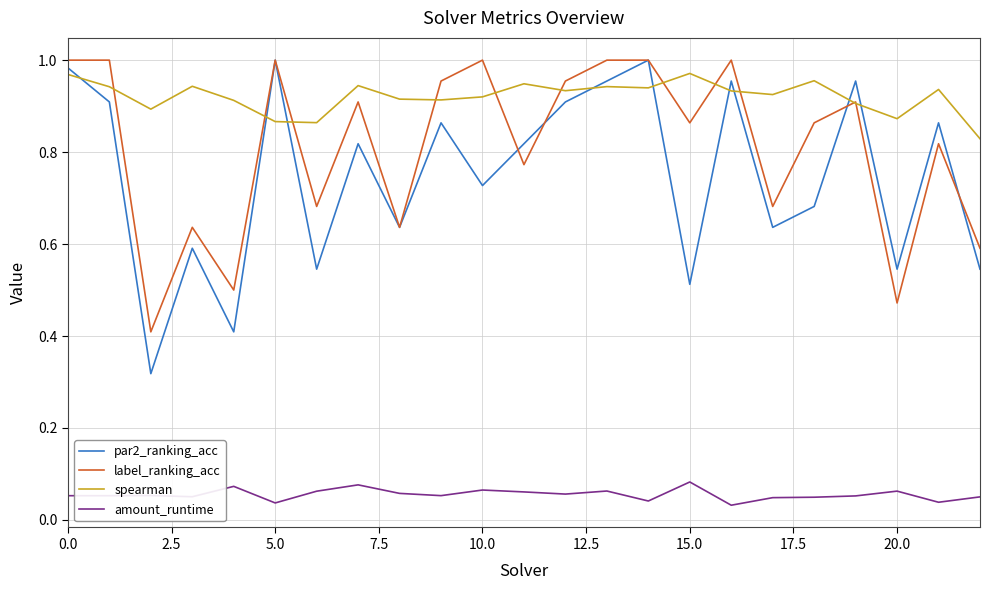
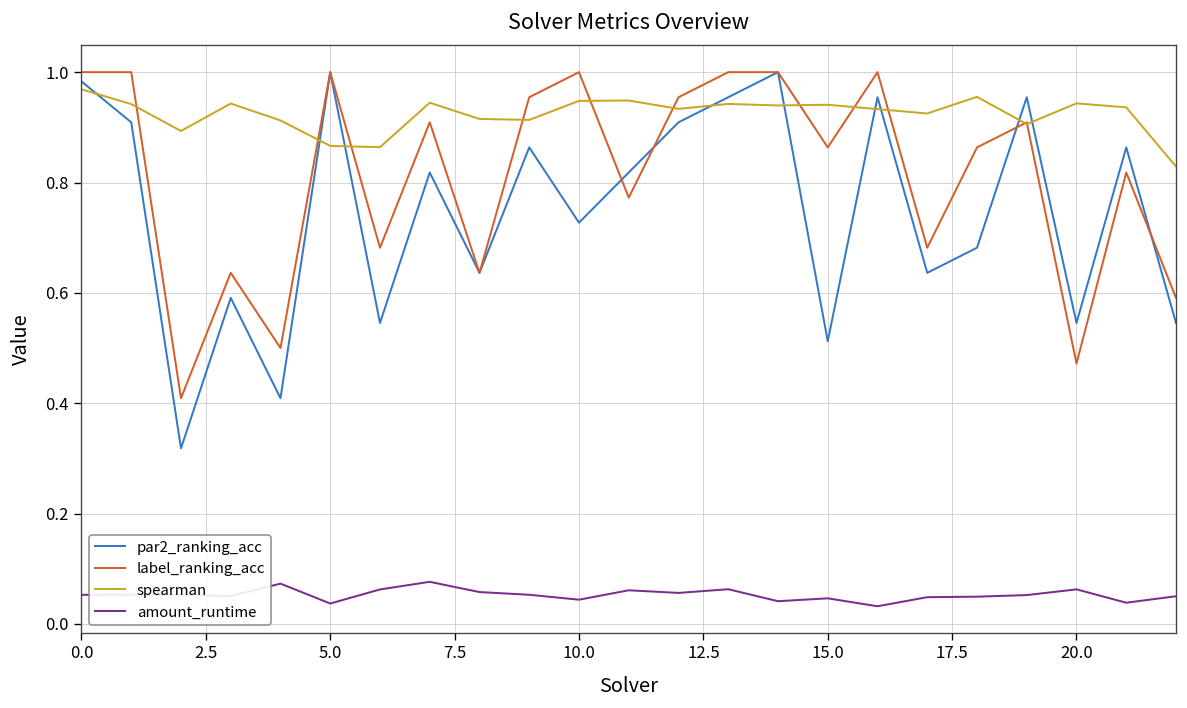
  {
    "par2_ranking_acc": {
      "0.0": 0.98,
      "10.0": 0.73,
      "15.0": 0.51,
      "20.0": 0.55
    },
    "label_ranking_acc": {
      "0.0": 1.00,
      "10.0": 1.00,
      "15.0": 0.86,
      "20.0": 0.47
    },
    "spearman": {
      "0.0": 0.97,
      "5.0": 0.87,
-     "10.0": 0.92,
-     "15.0": 0.97,
-     "20.0": 0.87
+     "10.0": 0.95,
+     "15.0": 0.94,
+     "20.0": 0.94
    },
    "amount_runtime": {
      "0.0": 0.05,
      "5.0": 0.04,
-     "10.0": 0.07,
-     "15.0": 0.08,
+     "10.0": 0.04,
+     "15.0": 0.05,
      "20.0": 0.06
    }
  }
